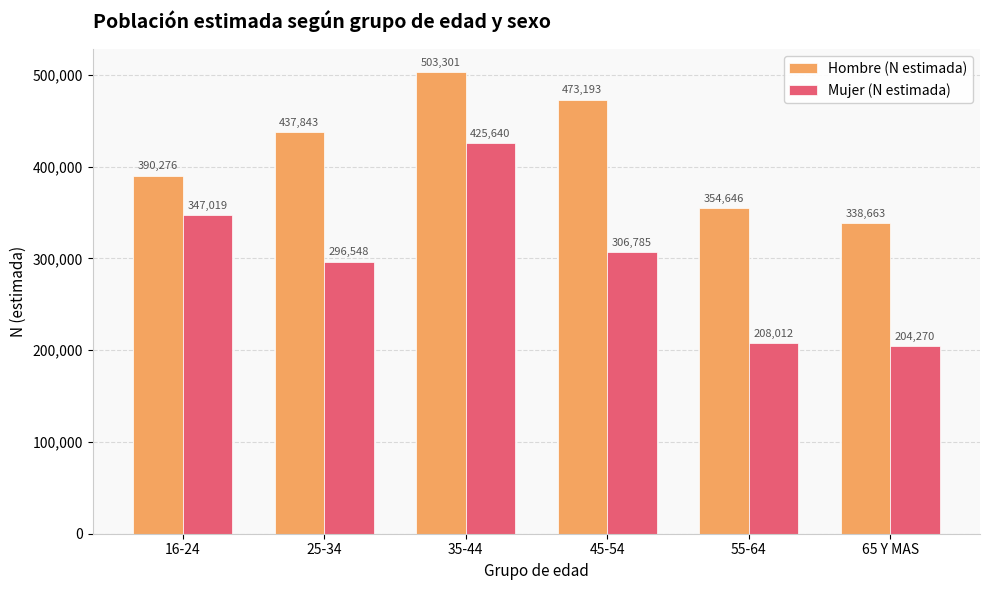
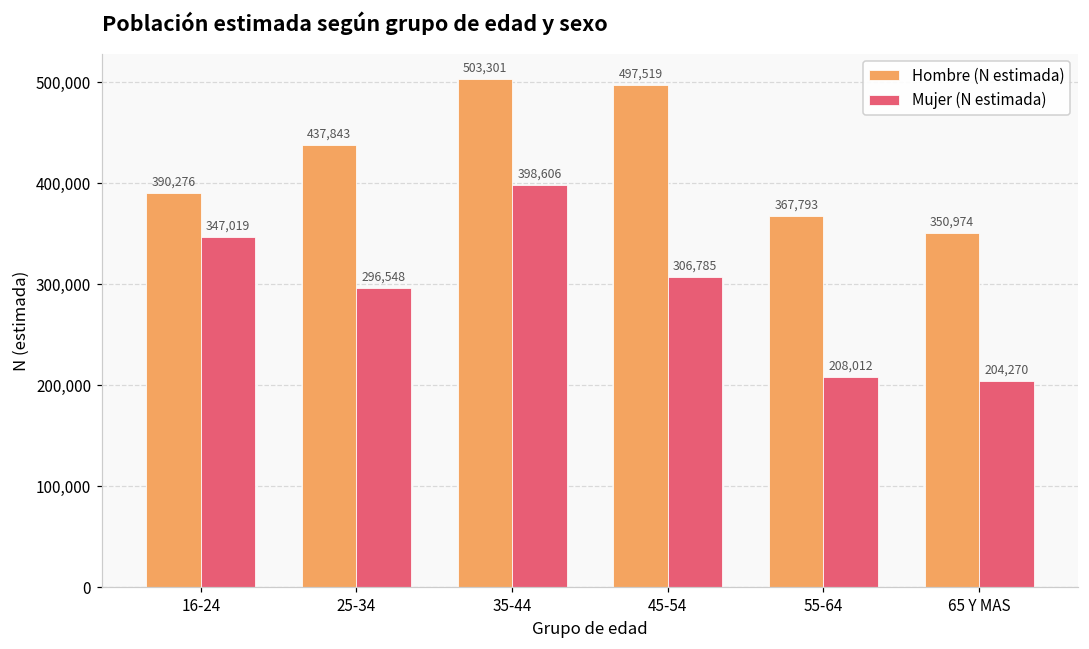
  {
    "Hombre (N estimada)": {
      "16-24": "390,276",
      "25-34": "437,843",
      "35-44": "503,301",
-     "45-54": "473,193",
-     "55-64": "354,646",
-     "65 Y MAS": "338,663"
+     "45-54": "497,519",
+     "55-64": "367,793",
+     "65 Y MAS": "350,974"
    },
    "Mujer (N estimada)": {
      "16-24": "347,019",
      "25-34": "296,548",
-     "35-44": "425,640",
+     "35-44": "398,606",
      "45-54": "306,785",
      "55-64": "208,012",
      "65 Y MAS": "204,270"
    }
  }
